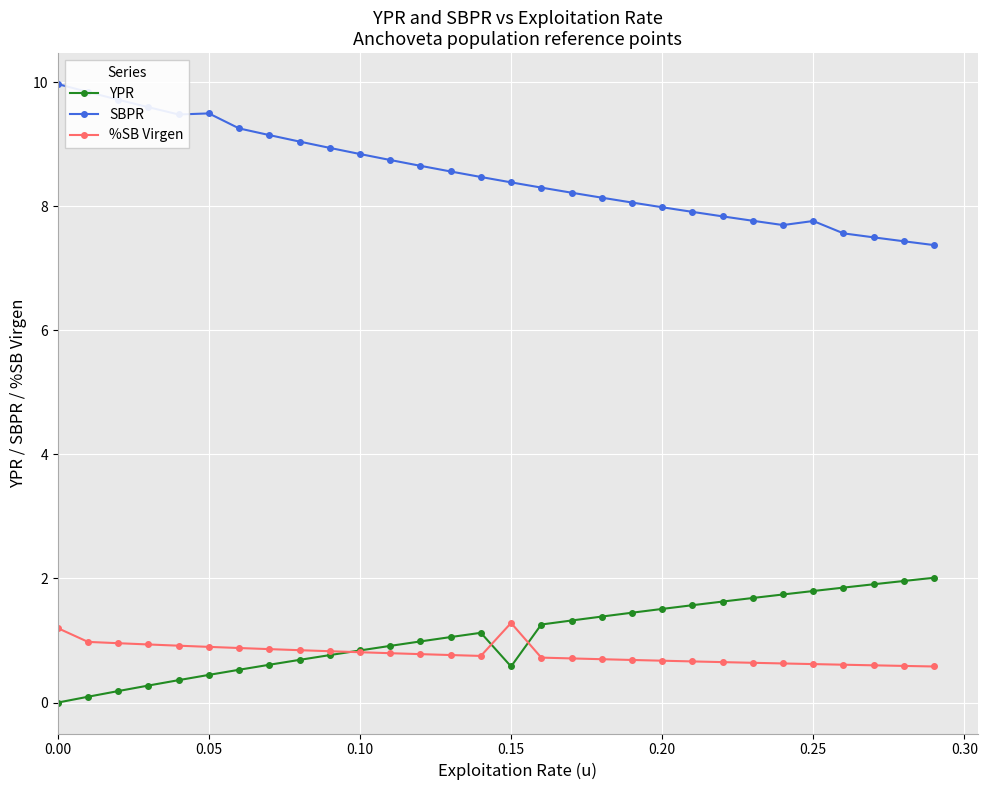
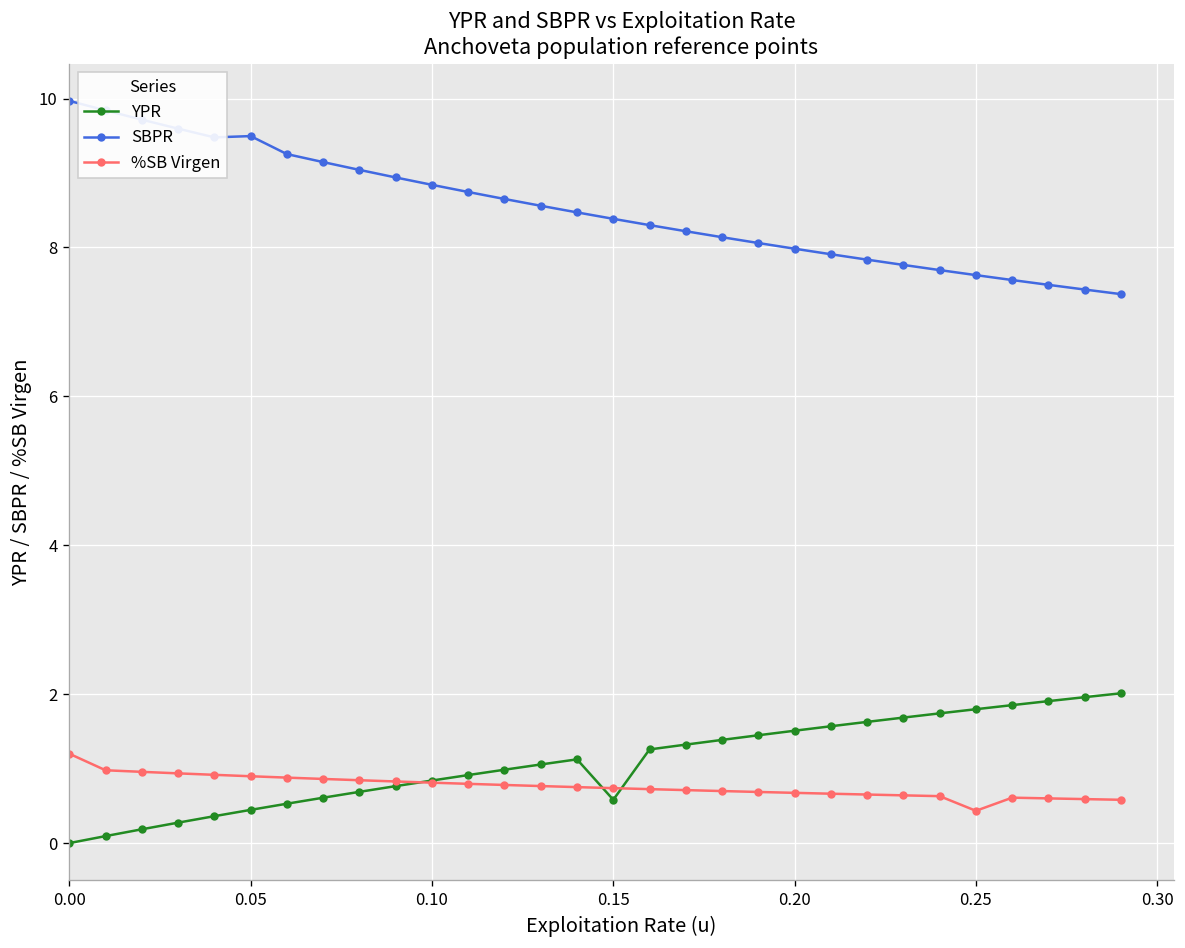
  {
    "YPR": {
      "0.00": 0.0,
      "0.05": 0.4,
      "0.15": 0.6,
      "0.20": 1.5,
      "0.25": 1.8
    },
    "SBPR": {
      "0.00": 10.0,
      "0.05": 9.5,
      "0.10": 8.8,
      "0.15": 8.4,
      "0.20": 8.0,
-     "0.25": 7.8
+     "0.25": 7.6
    },
    "%SB Virgen": {
      "0.00": 1.2,
      "0.05": 0.9,
-     "0.15": 1.3,
+     "0.15": 0.7,
      "0.20": 0.7,
-     "0.25": 0.6
+     "0.25": 0.4
    }
  }
